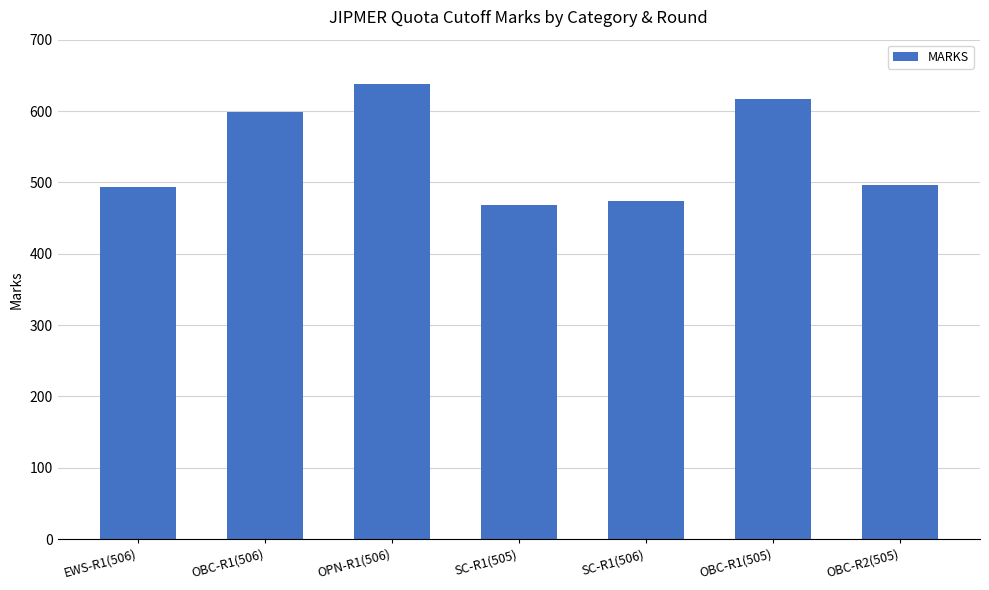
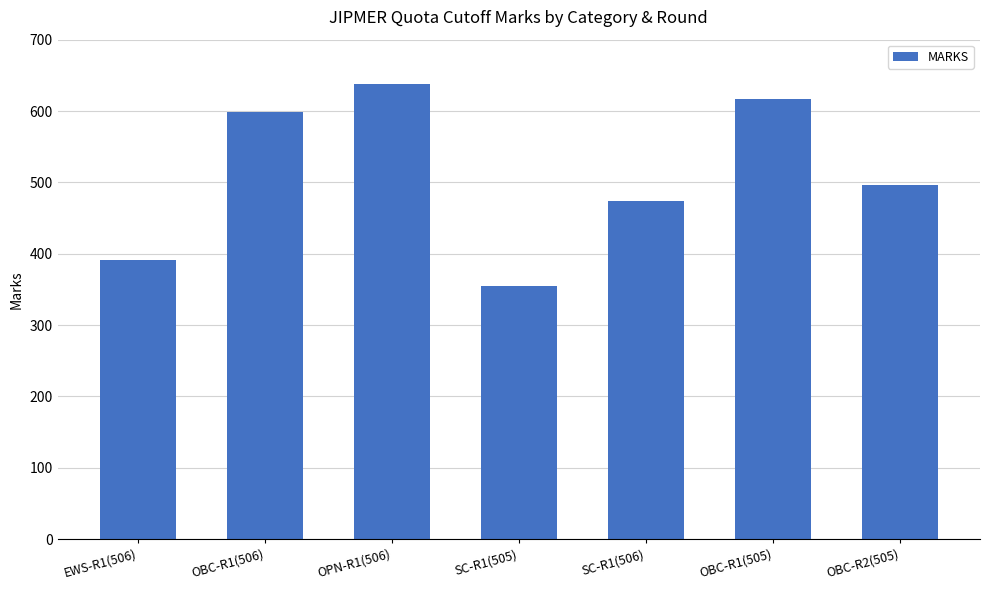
  {
-   "EWS-R1(506)": 490,
+   "EWS-R1(506)": 390,
    "OBC-R1(506)": 600,
    "OPN-R1(506)": 640,
-   "SC-R1(505)": 470,
+   "SC-R1(505)": 350,
    "SC-R1(506)": 470,
    "OBC-R1(505)": 620,
    "OBC-R2(505)": 500
  }
